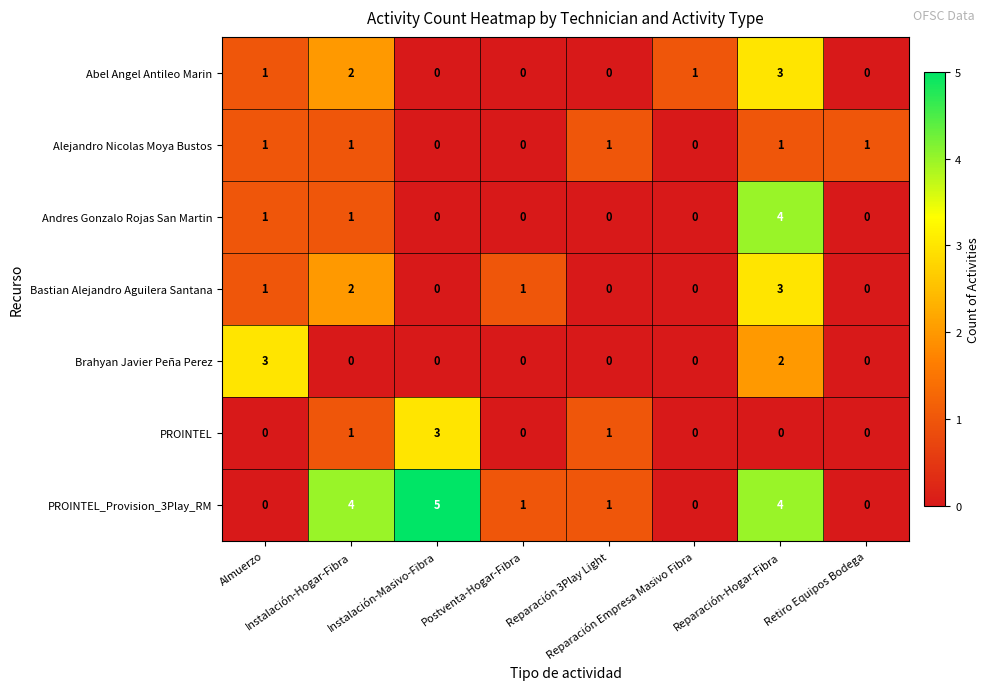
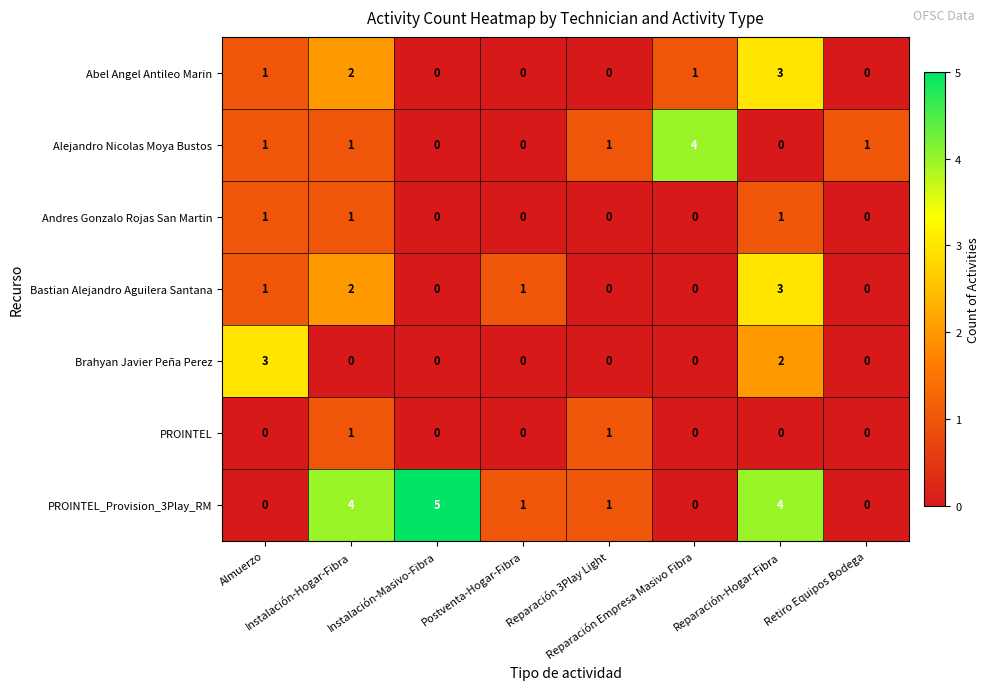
  {
    "Abel Angel Antileo Marin": {
      "Almuerzo": 1,
      "Instalación-Hogar-Fibra": 2,
      "Instalación-Masivo-Fibra": 0,
      "Postventa-Hogar-Fibra": 0,
      "Reparación 3Play Light": 0,
      "Reparación Empresa Masivo Fibra": 1,
      "Reparación-Hogar-Fibra": 3,
      "Retiro Equipos Bodega": 0
    },
    "Alejandro Nicolas Moya Bustos": {
      "Almuerzo": 1,
      "Instalación-Hogar-Fibra": 1,
      "Instalación-Masivo-Fibra": 0,
      "Postventa-Hogar-Fibra": 0,
      "Reparación 3Play Light": 1,
-     "Reparación Empresa Masivo Fibra": 0,
-     "Reparación-Hogar-Fibra": 1,
+     "Reparación Empresa Masivo Fibra": 4,
+     "Reparación-Hogar-Fibra": 0,
      "Retiro Equipos Bodega": 1
    },
    "Andres Gonzalo Rojas San Martin": {
      "Almuerzo": 1,
      "Instalación-Hogar-Fibra": 1,
      "Instalación-Masivo-Fibra": 0,
      "Postventa-Hogar-Fibra": 0,
      "Reparación 3Play Light": 0,
      "Reparación Empresa Masivo Fibra": 0,
-     "Reparación-Hogar-Fibra": 4,
+     "Reparación-Hogar-Fibra": 1,
      "Retiro Equipos Bodega": 0
    },
    "Bastian Alejandro Aguilera Santana": {
      "Almuerzo": 1,
      "Instalación-Hogar-Fibra": 2,
      "Instalación-Masivo-Fibra": 0,
      "Postventa-Hogar-Fibra": 1,
      "Reparación 3Play Light": 0,
      "Reparación Empresa Masivo Fibra": 0,
      "Reparación-Hogar-Fibra": 3,
      "Retiro Equipos Bodega": 0
    },
    "Brahyan Javier Peña Perez": {
      "Almuerzo": 3,
      "Instalación-Hogar-Fibra": 0,
      "Instalación-Masivo-Fibra": 0,
      "Postventa-Hogar-Fibra": 0,
      "Reparación 3Play Light": 0,
      "Reparación Empresa Masivo Fibra": 0,
      "Reparación-Hogar-Fibra": 2,
      "Retiro Equipos Bodega": 0
    },
    "PROINTEL": {
      "Almuerzo": 0,
      "Instalación-Hogar-Fibra": 1,
-     "Instalación-Masivo-Fibra": 3,
+     "Instalación-Masivo-Fibra": 0,
      "Postventa-Hogar-Fibra": 0,
      "Reparación 3Play Light": 1,
      "Reparación Empresa Masivo Fibra": 0,
      "Reparación-Hogar-Fibra": 0,
      "Retiro Equipos Bodega": 0
    },
    "PROINTEL_Provision_3Play_RM": {
      "Almuerzo": 0,
      "Instalación-Hogar-Fibra": 4,
      "Instalación-Masivo-Fibra": 5,
      "Postventa-Hogar-Fibra": 1,
      "Reparación 3Play Light": 1,
      "Reparación Empresa Masivo Fibra": 0,
      "Reparación-Hogar-Fibra": 4,
      "Retiro Equipos Bodega": 0
    }
  }
